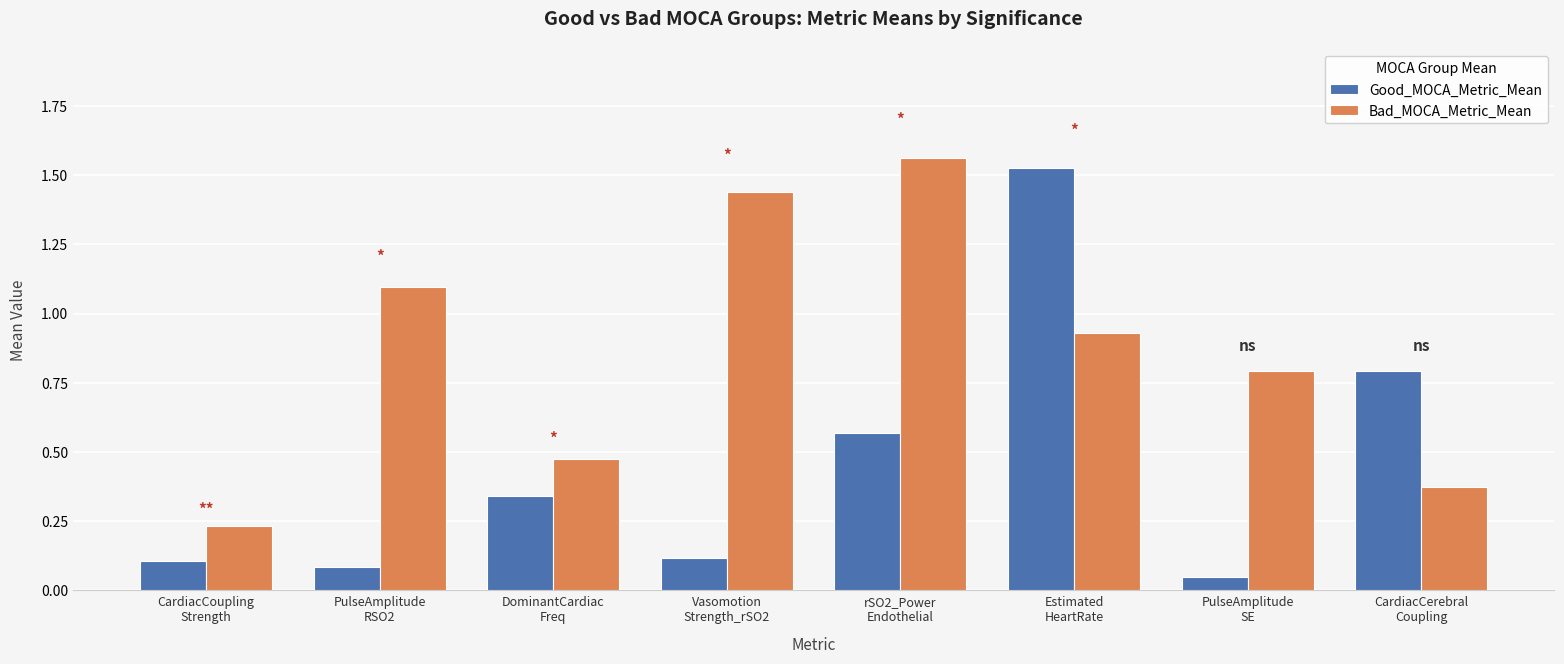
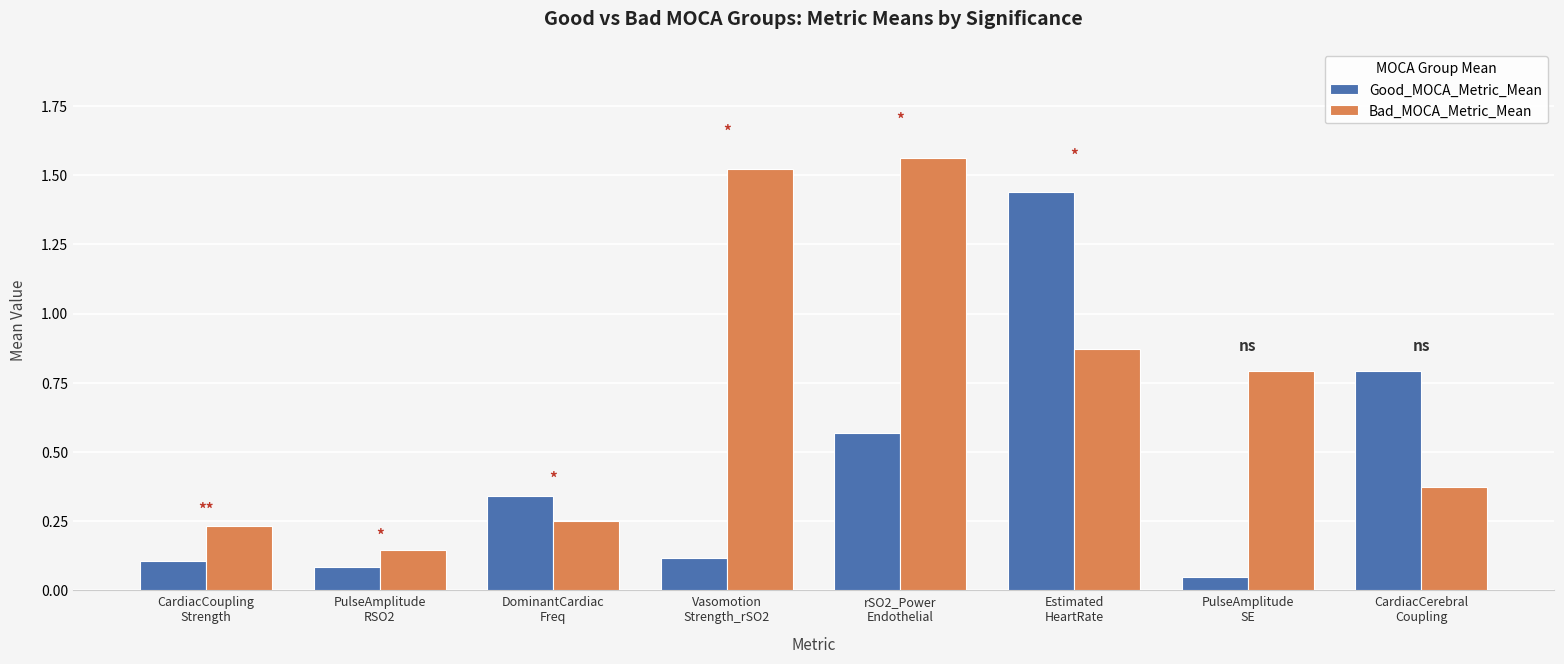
  {
    "Good_MOCA_Metric_Mean": {
      "CardiacCoupling Strength": 0.10,
      "PulseAmplitude RSO2": 0.08,
      "DominantCardiac Freq": 0.34,
      "Vasomotion Strength_rSO2": 0.12,
      "rSO2_Power Endothelial": 0.57,
-     "Estimated HeartRate": 1.53,
+     "Estimated HeartRate": 1.44,
      "PulseAmplitude SE": 0.05,
      "CardiacCerebral Coupling": 0.79
    },
    "Bad_MOCA_Metric_Mean": {
      "CardiacCoupling Strength": 0.23,
-     "PulseAmplitude RSO2": 1.09,
-     "DominantCardiac Freq": 0.48,
-     "Vasomotion Strength_rSO2": 1.44,
+     "PulseAmplitude RSO2": 0.15,
+     "DominantCardiac Freq": 0.25,
+     "Vasomotion Strength_rSO2": 1.52,
      "rSO2_Power Endothelial": 1.56,
-     "Estimated HeartRate": 0.93,
+     "Estimated HeartRate": 0.87,
      "PulseAmplitude SE": 0.79,
      "CardiacCerebral Coupling": 0.37
    }
  }
